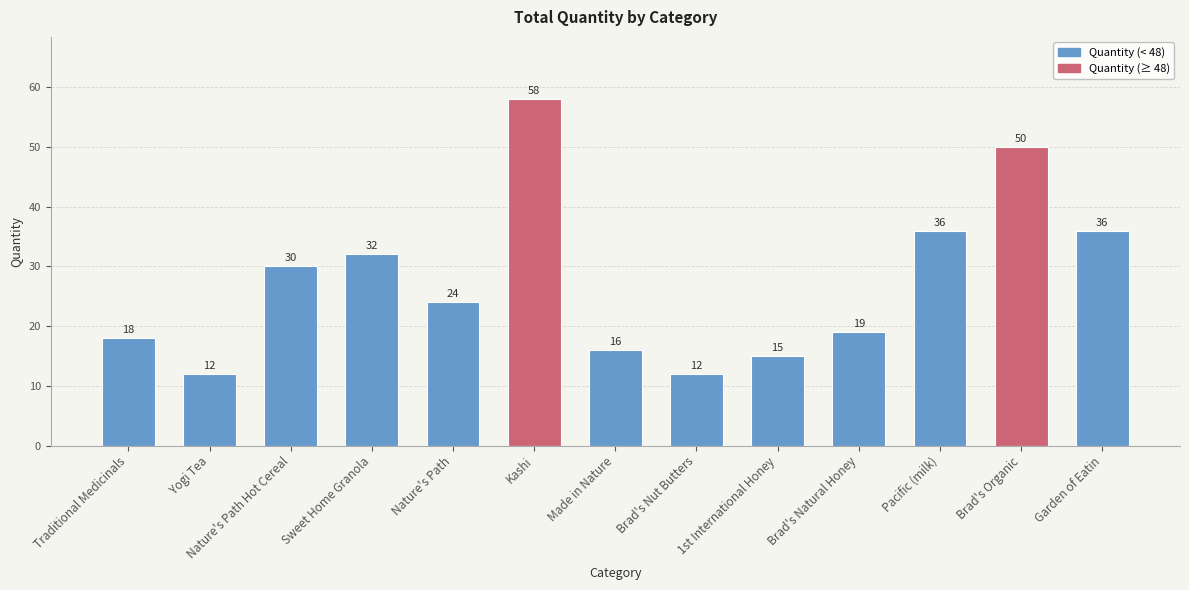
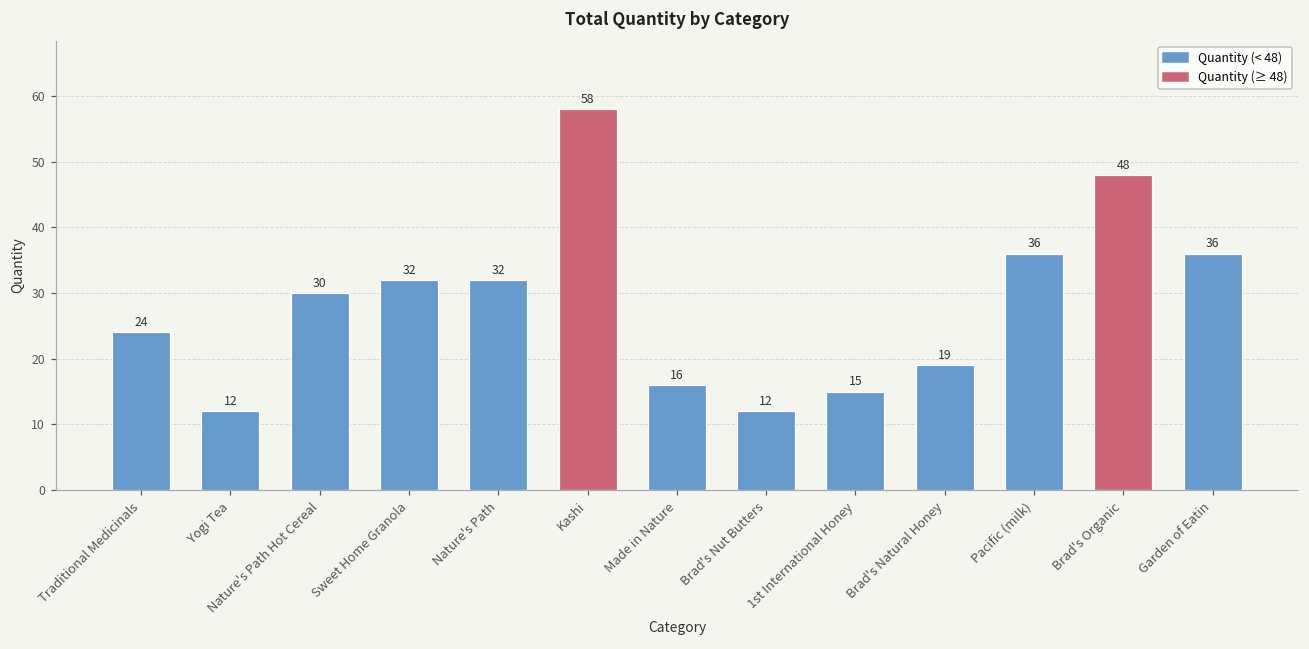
  {
-   "Traditional Medicinals": 18,
+   "Traditional Medicinals": 24,
    "Yogi Tea": 12,
    "Nature's Path Hot Cereal": 30,
    "Sweet Home Granola": 32,
-   "Nature's Path": 24,
+   "Nature's Path": 32,
    "Kashi": 58,
    "Made in Nature": 16,
    "Brad's Nut Butters": 12,
    "1st International Honey": 15,
    "Brad's Natural Honey": 19,
    "Pacific (milk)": 36,
-   "Brad's Organic": 50,
+   "Brad's Organic": 48,
    "Garden of Eatin": 36
  }
